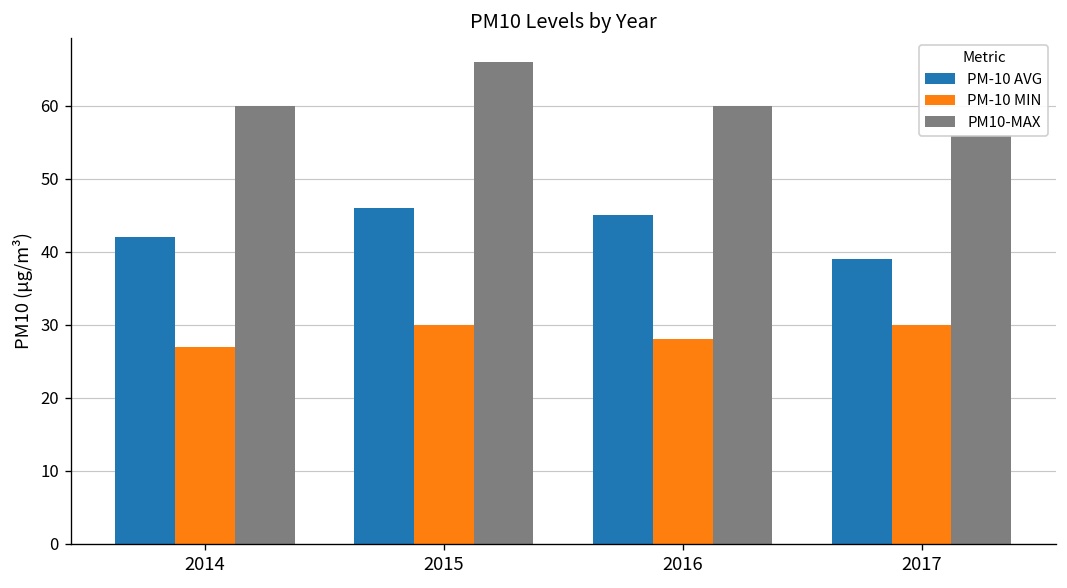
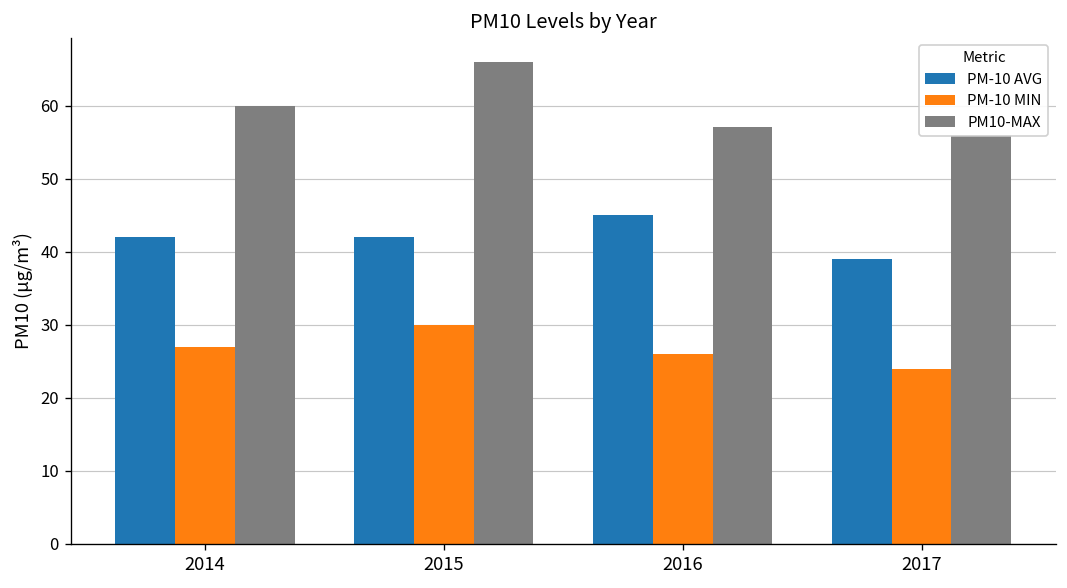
  {
    "PM-10 AVG": {
      "2014": 42,
-     "2015": 46,
+     "2015": 42,
      "2016": 45,
      "2017": 39
    },
    "PM-10 MIN": {
      "2014": 27,
      "2015": 30,
-     "2016": 28,
-     "2017": 30
+     "2016": 26,
+     "2017": 24
    },
    "PM10-MAX": {
      "2014": 60,
      "2015": 66,
-     "2016": 60
+     "2016": 57
    }
  }
